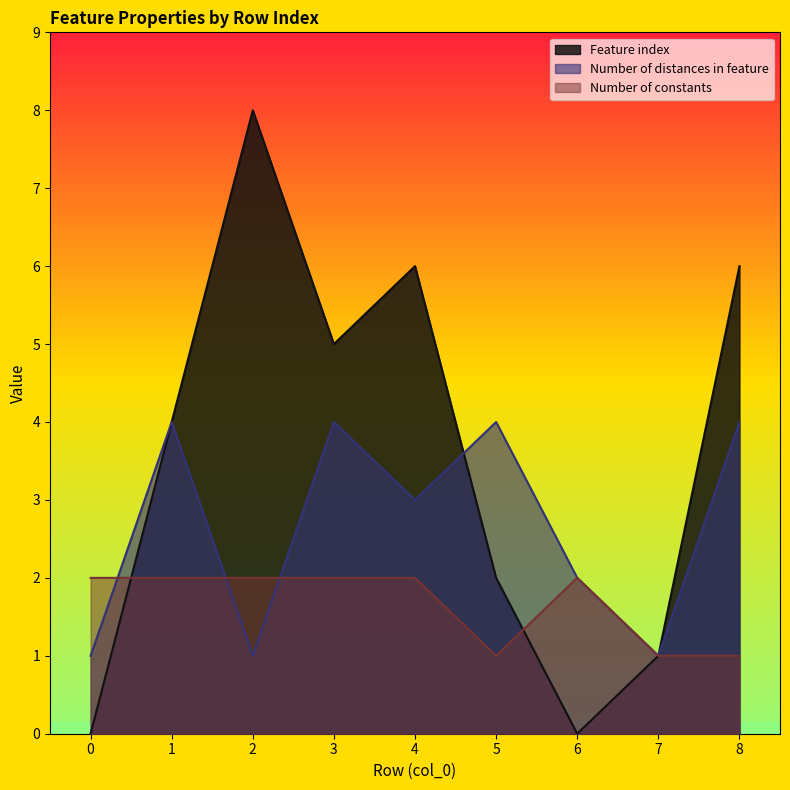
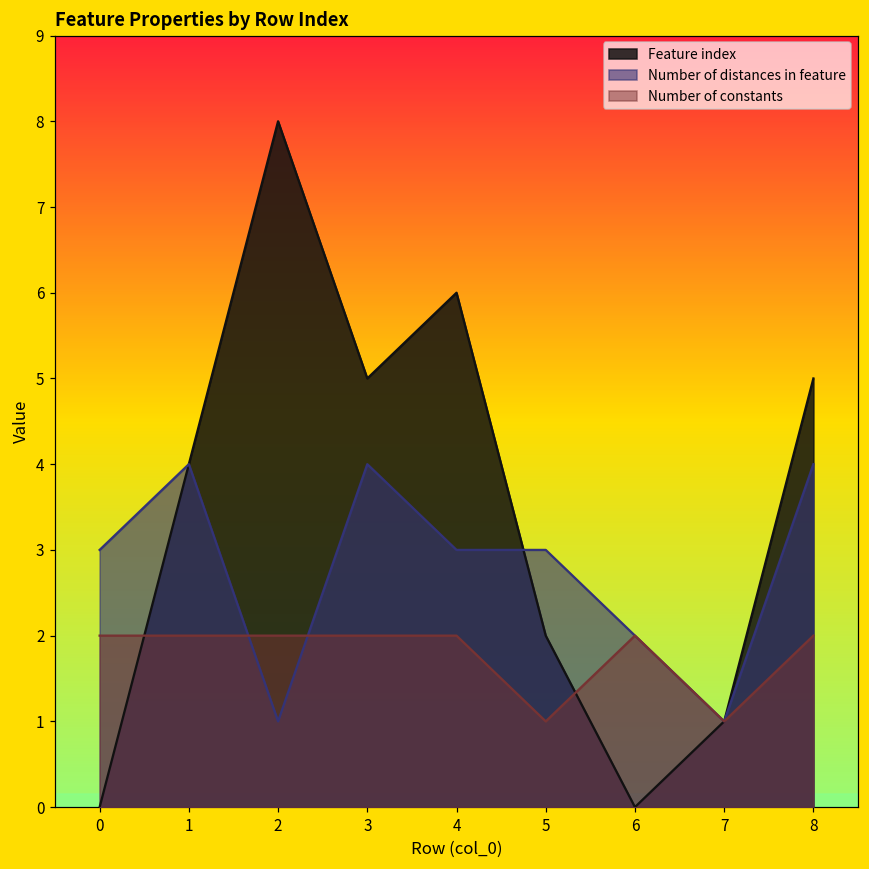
  {
    "Feature index": {
      "2": 8,
      "3": 5,
      "4": 6,
      "5": 2,
-     "8": 6
+     "8": 5
    },
    "Number of distances in feature": {
-     "0": 1,
+     "0": 3,
      "2": 1,
      "3": 4,
      "4": 3,
-     "5": 4,
+     "5": 3,
      "8": 4
    },
    "Number of constants": {
      "0": 2,
      "1": 2,
      "2": 2,
      "3": 2,
      "4": 2,
      "5": 1,
-     "8": 1
+     "8": 2
    }
  }
